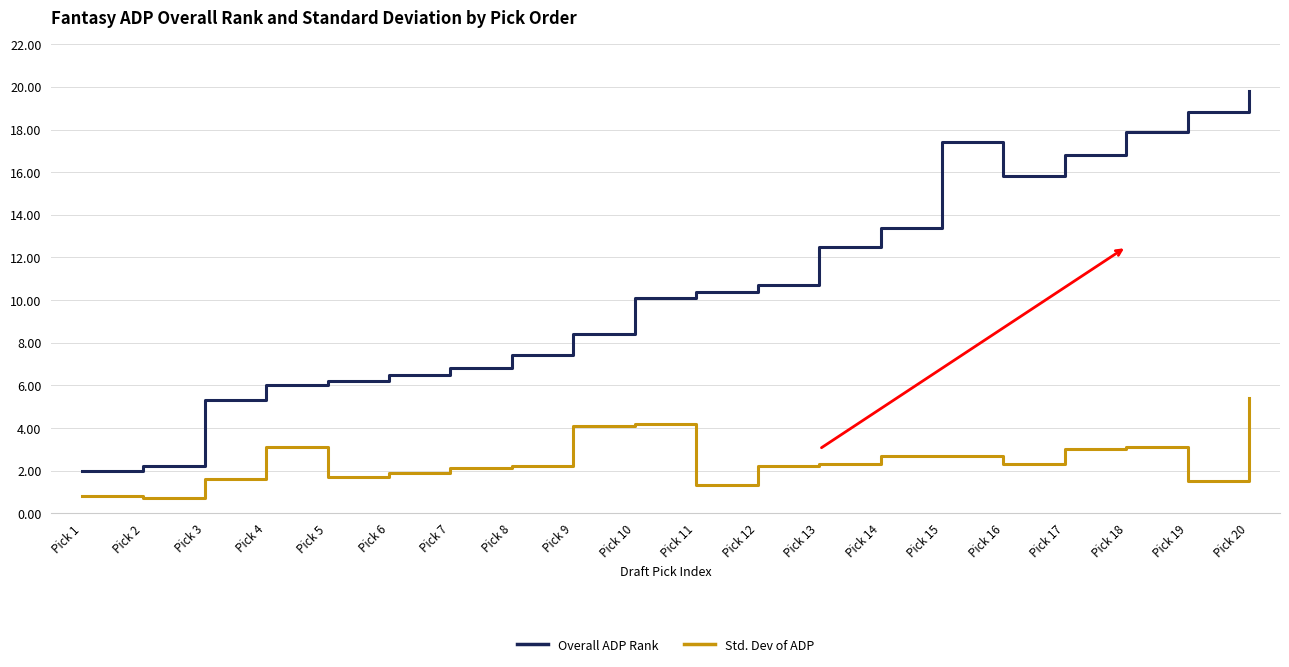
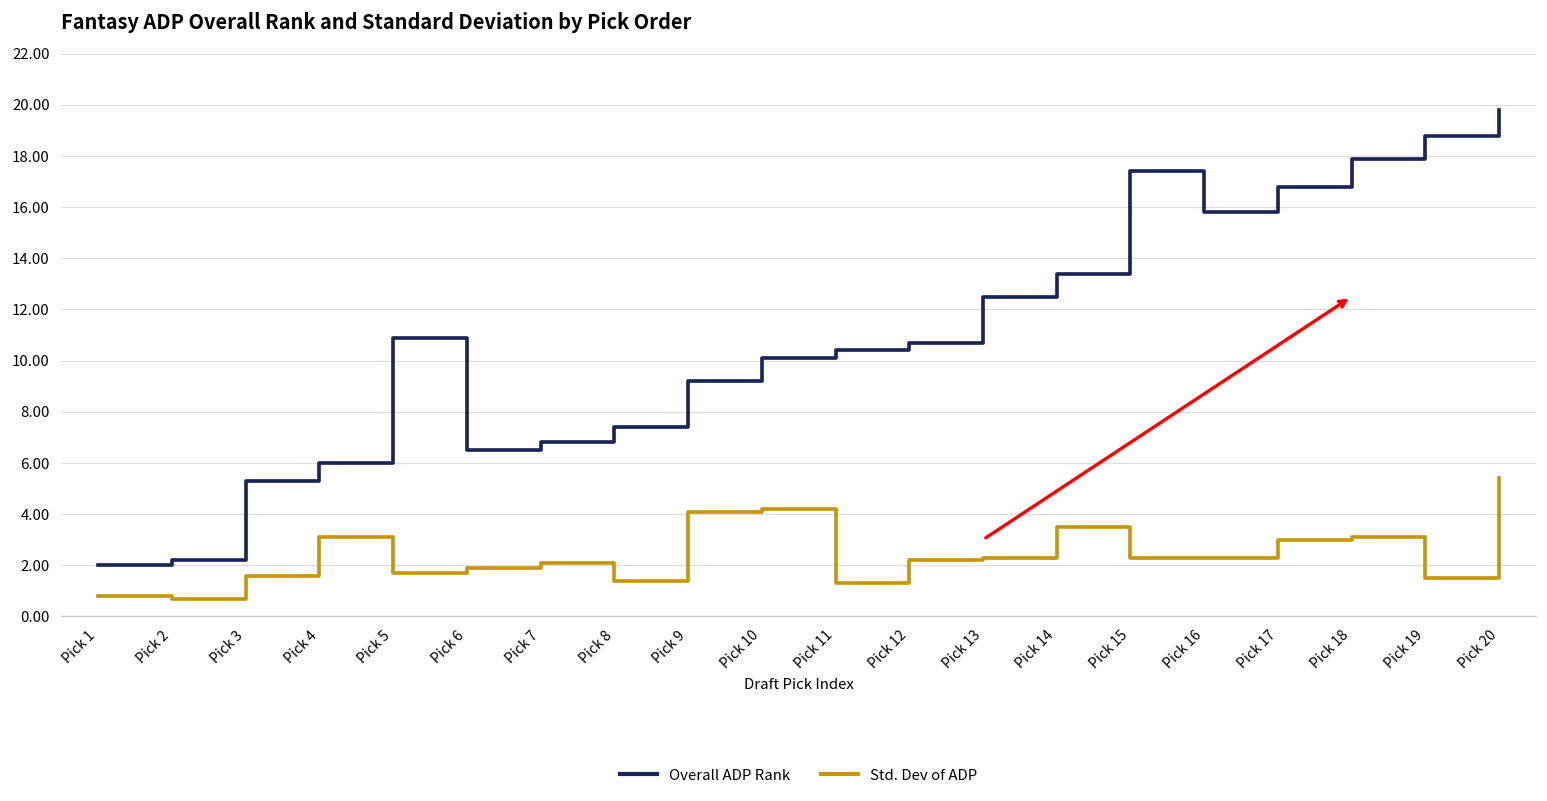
  {
    "Overall ADP Rank": {
      "Pick 1": 2.0,
      "Pick 2": 2.2,
      "Pick 3": 5.3,
      "Pick 4": 6.0,
-     "Pick 5": 6.2,
+     "Pick 5": 10.9,
      "Pick 6": 6.5,
      "Pick 7": 6.8,
      "Pick 8": 7.4,
-     "Pick 9": 8.4,
+     "Pick 9": 9.2,
      "Pick 10": 10.1,
      "Pick 11": 10.4,
      "Pick 12": 10.7,
      "Pick 13": 12.5,
      "Pick 14": 13.4,
      "Pick 15": 17.4,
      "Pick 16": 15.8,
      "Pick 17": 16.8,
      "Pick 18": 17.9,
      "Pick 19": 18.8,
      "Pick 20": 19.8
    },
    "Std. Dev of ADP": {
      "Pick 1": 0.8,
      "Pick 2": 0.7,
      "Pick 3": 1.6,
      "Pick 4": 3.1,
      "Pick 5": 1.7,
      "Pick 6": 1.9,
      "Pick 7": 2.1,
-     "Pick 8": 2.2,
+     "Pick 8": 1.4,
      "Pick 9": 4.1,
      "Pick 10": 4.2,
      "Pick 11": 1.3,
      "Pick 12": 2.2,
      "Pick 13": 2.3,
-     "Pick 14": 2.7,
-     "Pick 15": 2.7,
+     "Pick 14": 3.5,
+     "Pick 15": 2.3,
      "Pick 16": 2.3,
      "Pick 17": 3.0,
      "Pick 18": 3.1,
      "Pick 19": 1.5,
      "Pick 20": 5.4
    }
  }
